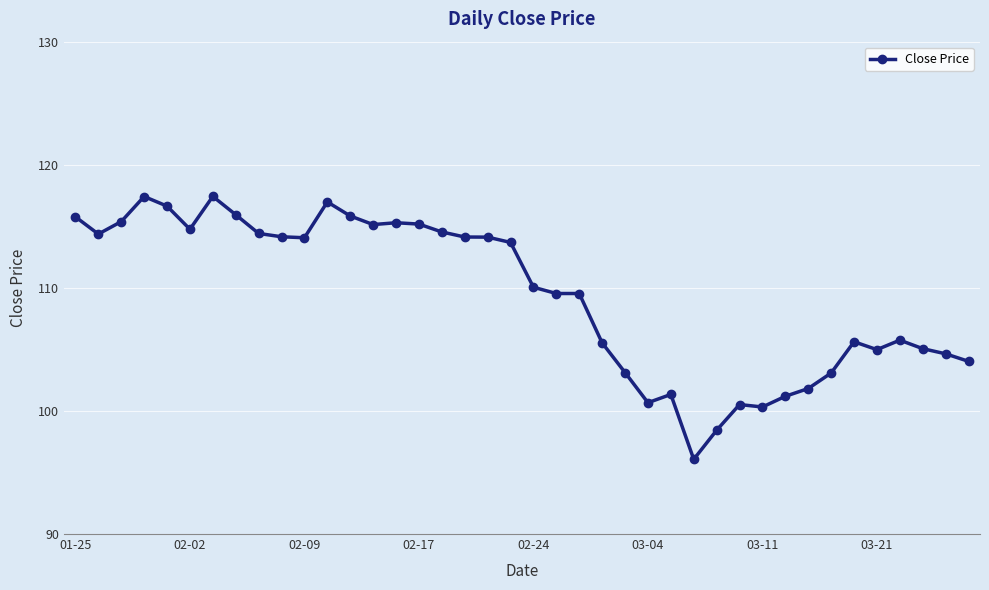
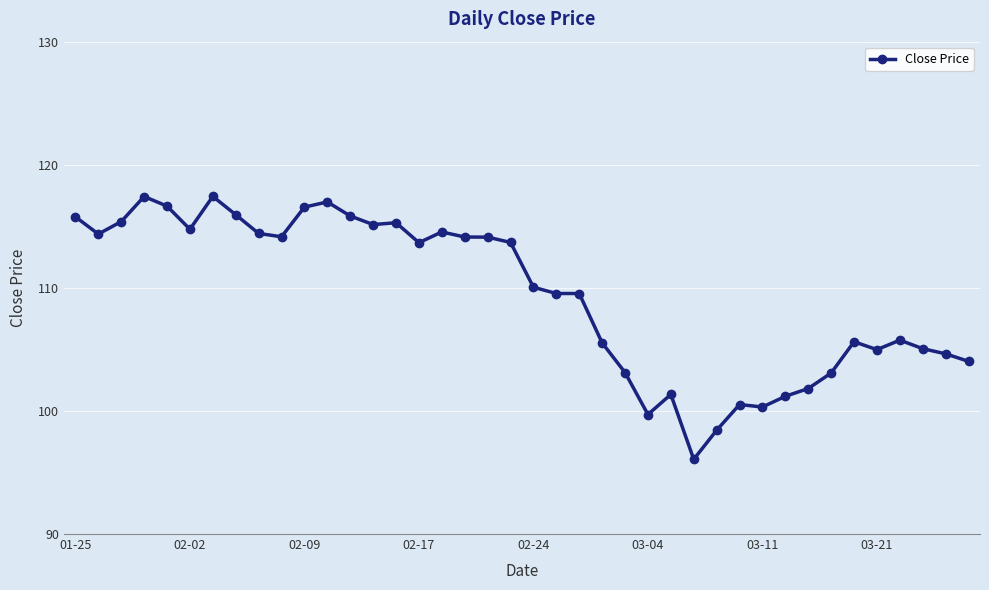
  {
    "01-25": 115.8,
    "02-02": 114.8,
-   "02-09": 114.1,
-   "02-17": 115.2,
+   "02-09": 116.6,
+   "02-17": 113.7,
    "02-24": 110.1,
-   "03-04": 100.7,
+   "03-04": 99.7,
    "03-11": 100.3,
    "03-21": 105.0
  }
